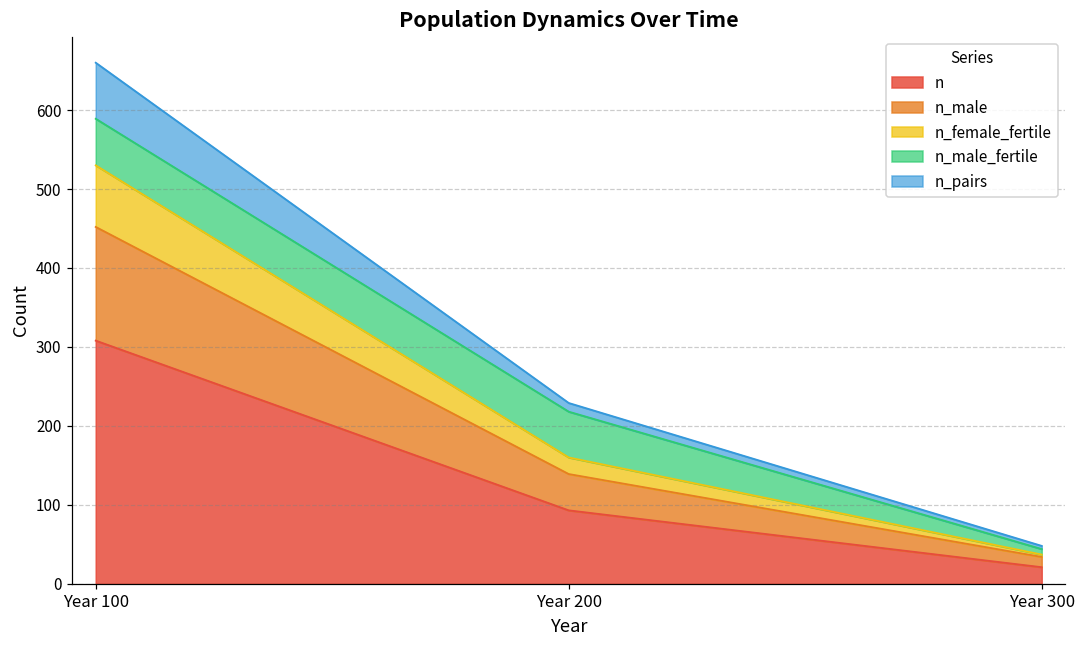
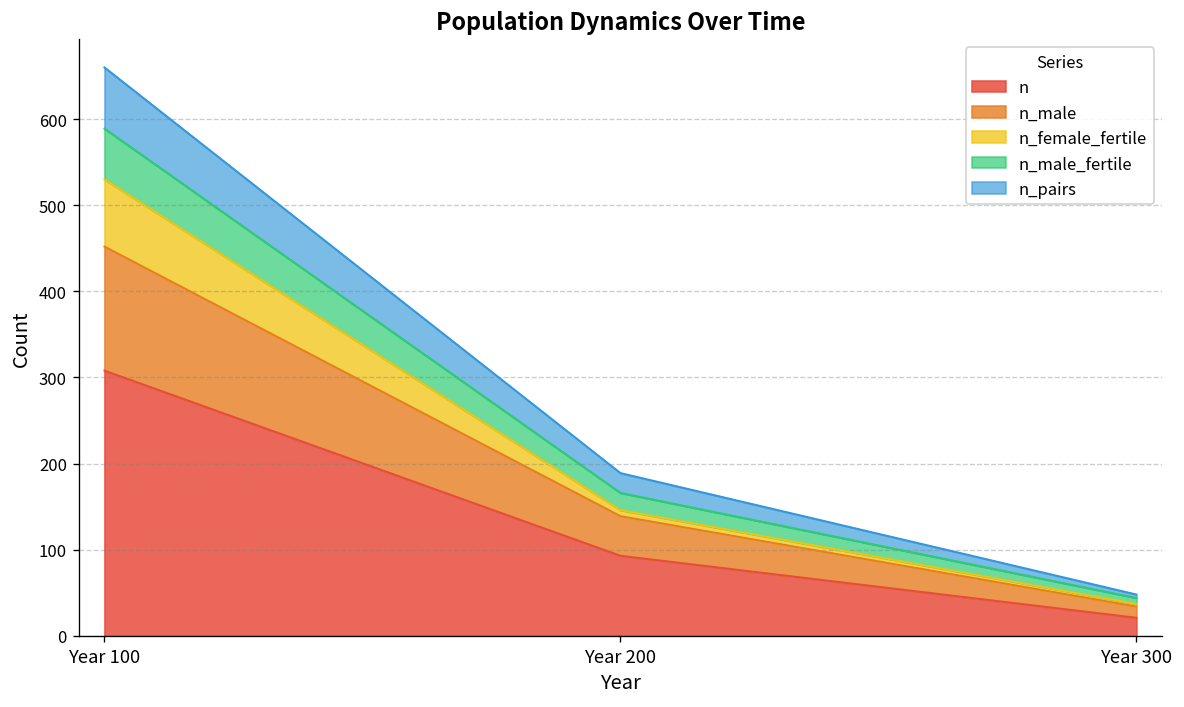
  {
    "n_female_fertile": {
      "Year 100": 80,
-     "Year 200": 20
+     "Year 200": 10
    },
    "n_male_fertile": {
      "Year 100": 60,
-     "Year 200": 60,
+     "Year 200": 20,
      "Year 300": 10
    },
    "n_pairs": {
      "Year 100": 70,
-     "Year 200": 10,
+     "Year 200": 20,
      "Year 300": 0
    }
  }
